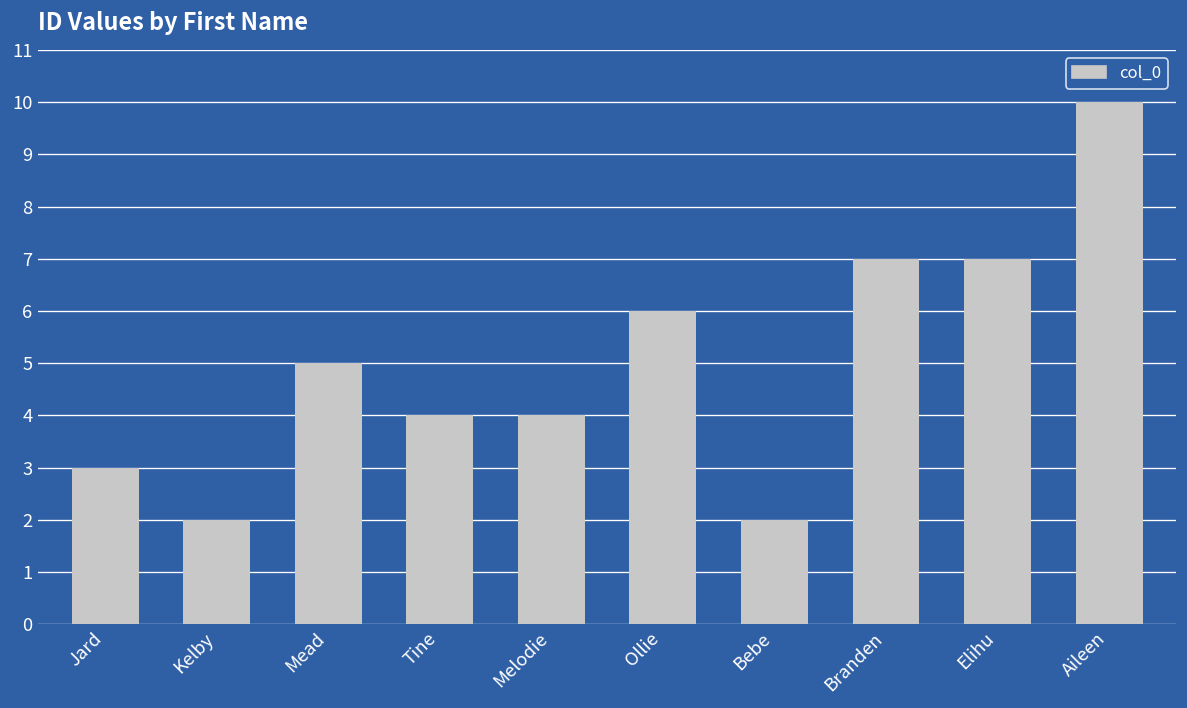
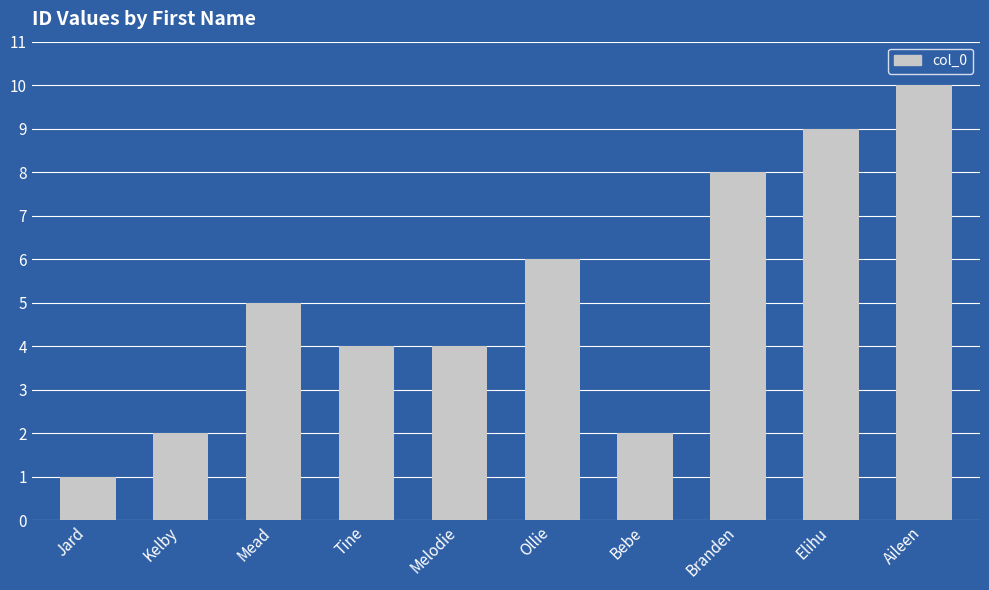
  {
-   "Jard": 3,
+   "Jard": 1,
    "Kelby": 2,
    "Mead": 5,
    "Tine": 4,
    "Melodie": 4,
    "Ollie": 6,
    "Bebe": 2,
-   "Branden": 7,
-   "Elihu": 7,
+   "Branden": 8,
+   "Elihu": 9,
    "Aileen": 10
  }
